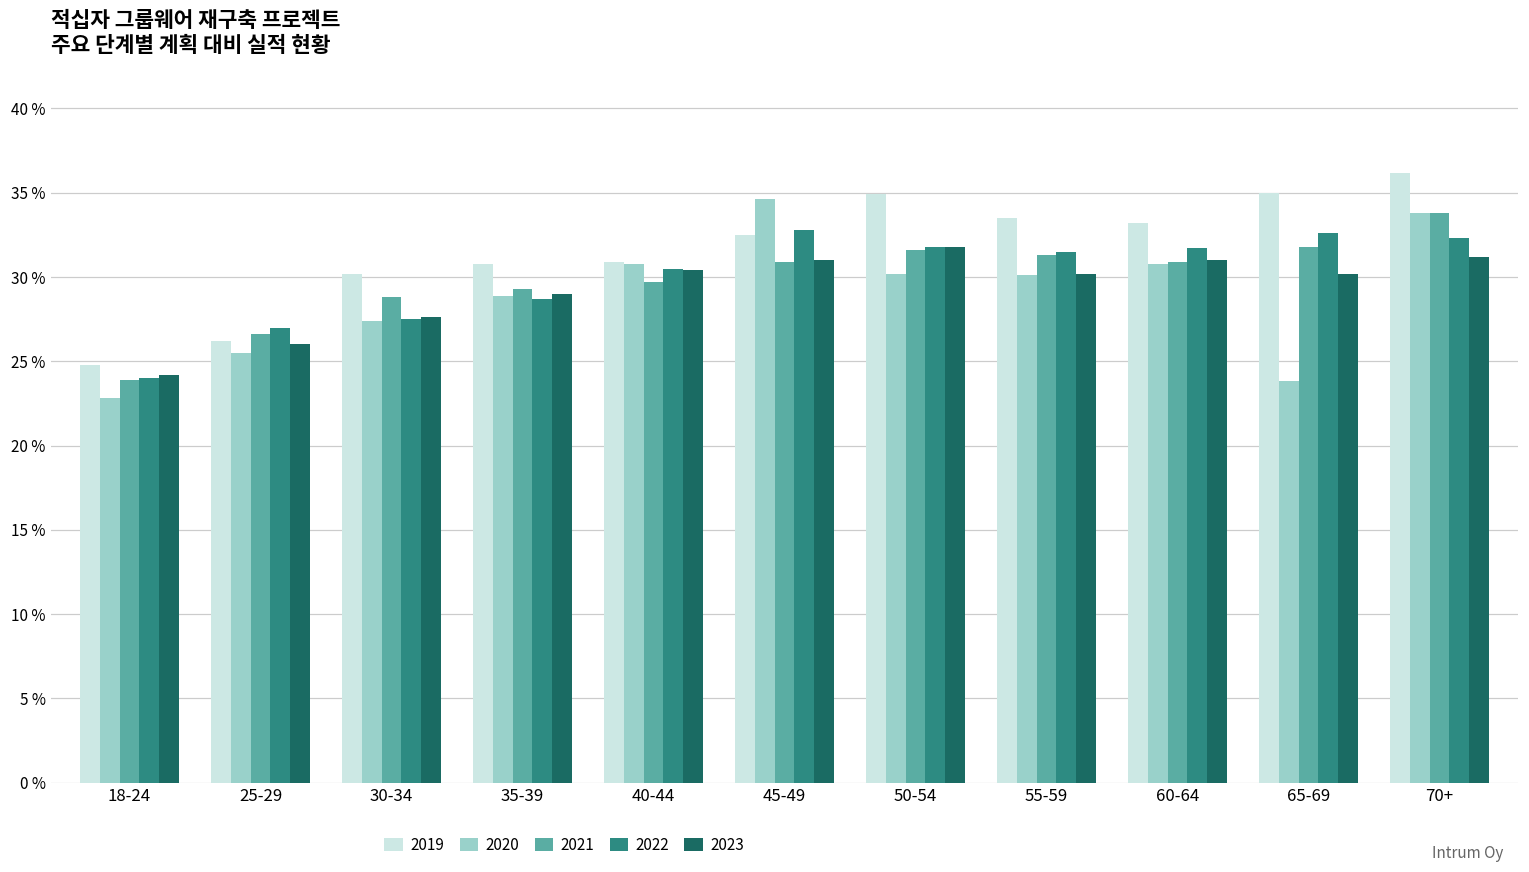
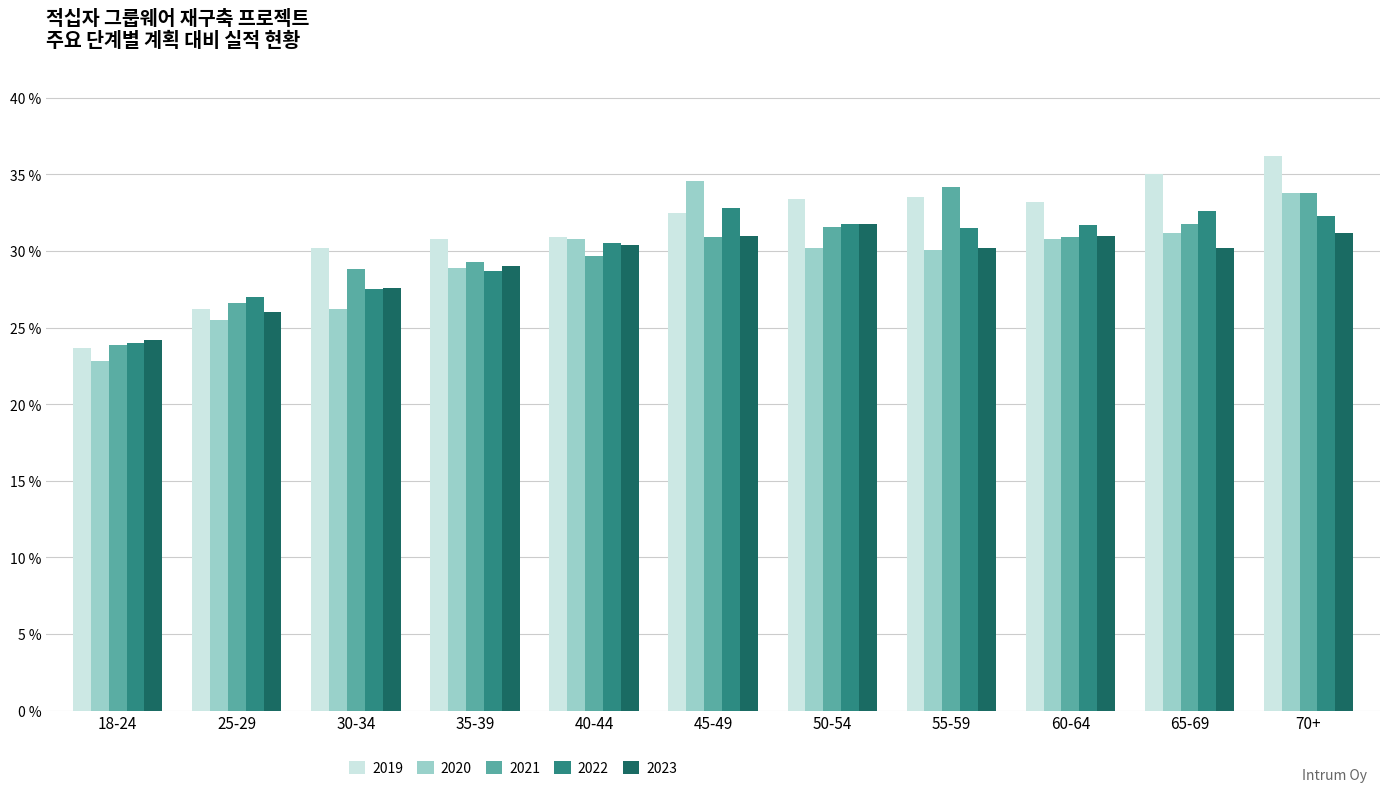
  {
    "2019": {
-     "18-24": "24.8 %",
+     "18-24": "23.7 %",
      "25-29": "26.2 %",
      "30-34": "30.2 %",
      "35-39": "30.8 %",
      "40-44": "30.9 %",
      "45-49": "32.5 %",
-     "50-54": "34.9 %",
+     "50-54": "33.4 %",
      "55-59": "33.5 %",
      "60-64": "33.2 %",
      "65-69": "35.0 %",
      "70+": "36.2 %"
    },
    "2020": {
      "18-24": "22.8 %",
      "25-29": "25.5 %",
-     "30-34": "27.4 %",
+     "30-34": "26.2 %",
      "35-39": "28.9 %",
      "40-44": "30.8 %",
      "45-49": "34.6 %",
      "50-54": "30.2 %",
      "55-59": "30.1 %",
      "60-64": "30.8 %",
-     "65-69": "23.8 %",
+     "65-69": "31.2 %",
      "70+": "33.8 %"
    },
    "2021": {
      "18-24": "23.9 %",
      "25-29": "26.6 %",
      "30-34": "28.8 %",
      "35-39": "29.3 %",
      "40-44": "29.7 %",
      "45-49": "30.9 %",
      "50-54": "31.6 %",
-     "55-59": "31.3 %",
+     "55-59": "34.2 %",
      "60-64": "30.9 %",
      "65-69": "31.8 %",
      "70+": "33.8 %"
    }
  }
